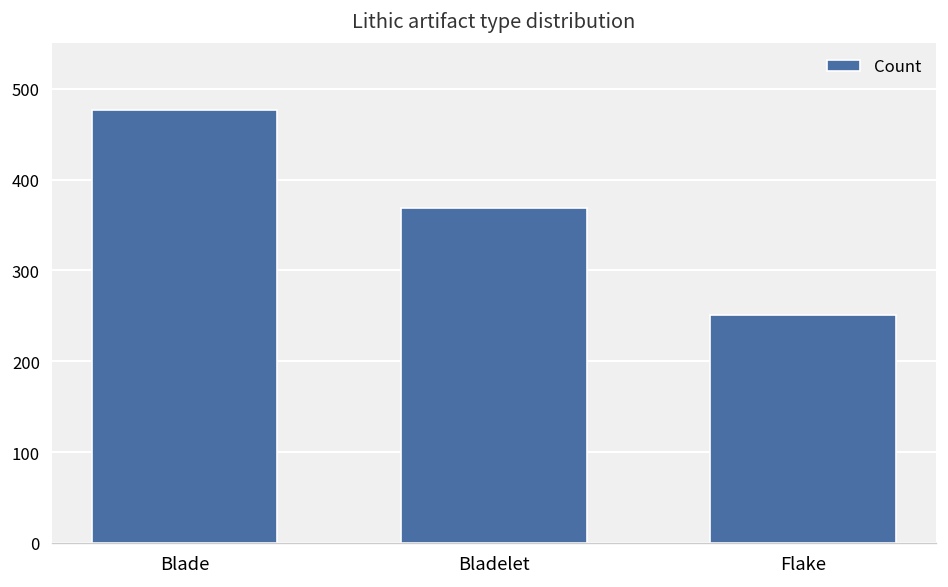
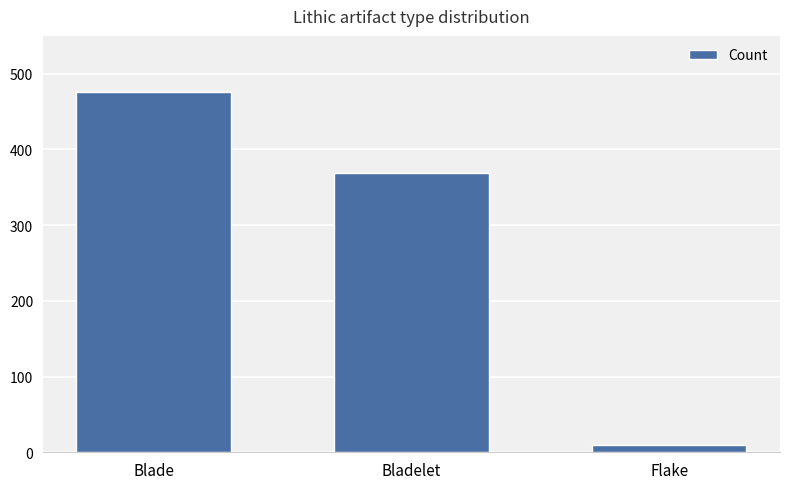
  {
    "Blade": 480,
    "Bladelet": 370,
-   "Flake": 250
+   "Flake": 10
  }
